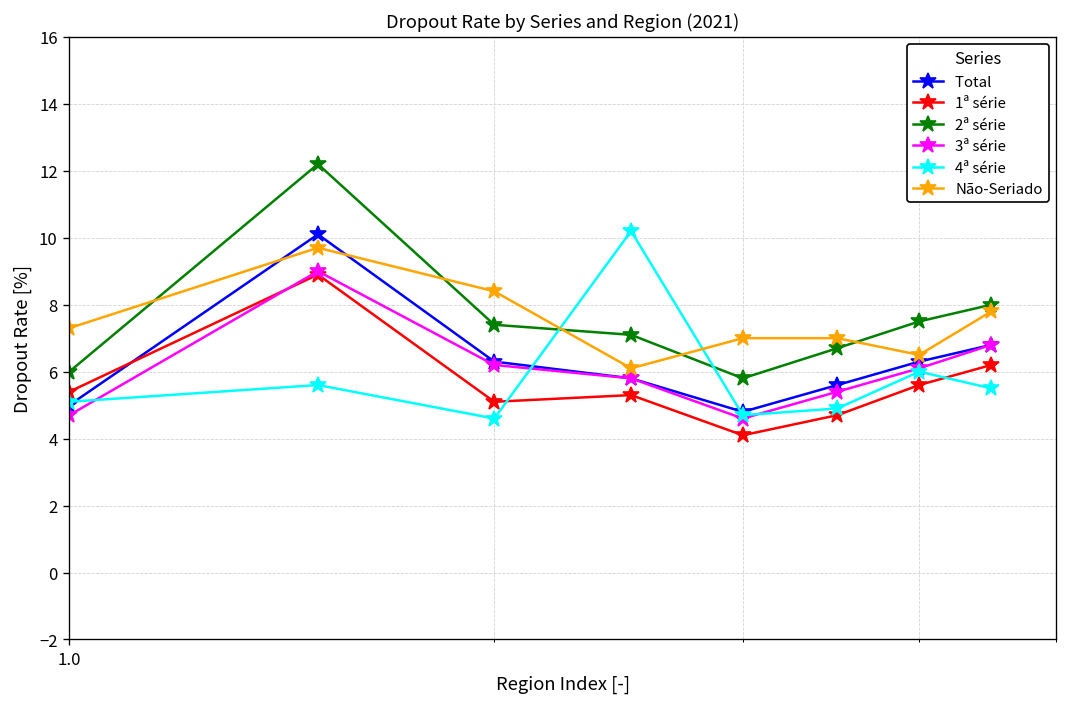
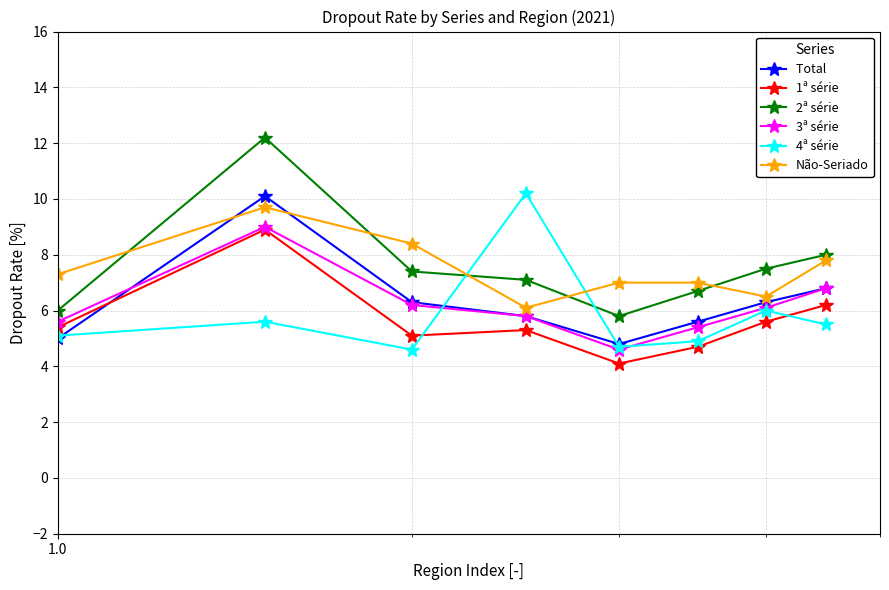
  {
    "Total": {
      "1.0": 5.0
    },
    "1ª série": {
      "1.0": 5.4
    },
    "2ª série": {
      "1.0": 6.0
    },
    "3ª série": {
-     "1.0": 4.7
+     "1.0": 5.6
    },
    "4ª série": {
      "1.0": 5.1
    },
    "Não-Seriado": {
      "1.0": 7.3
    }
  }
